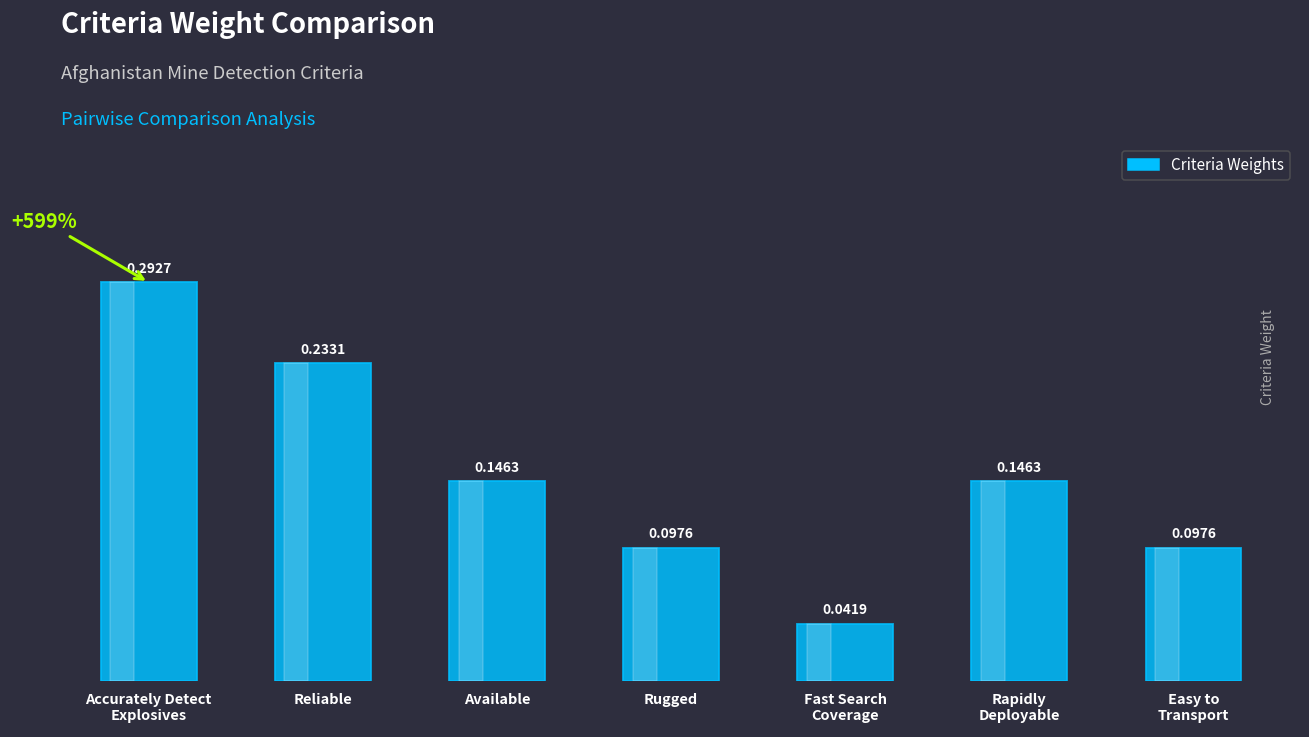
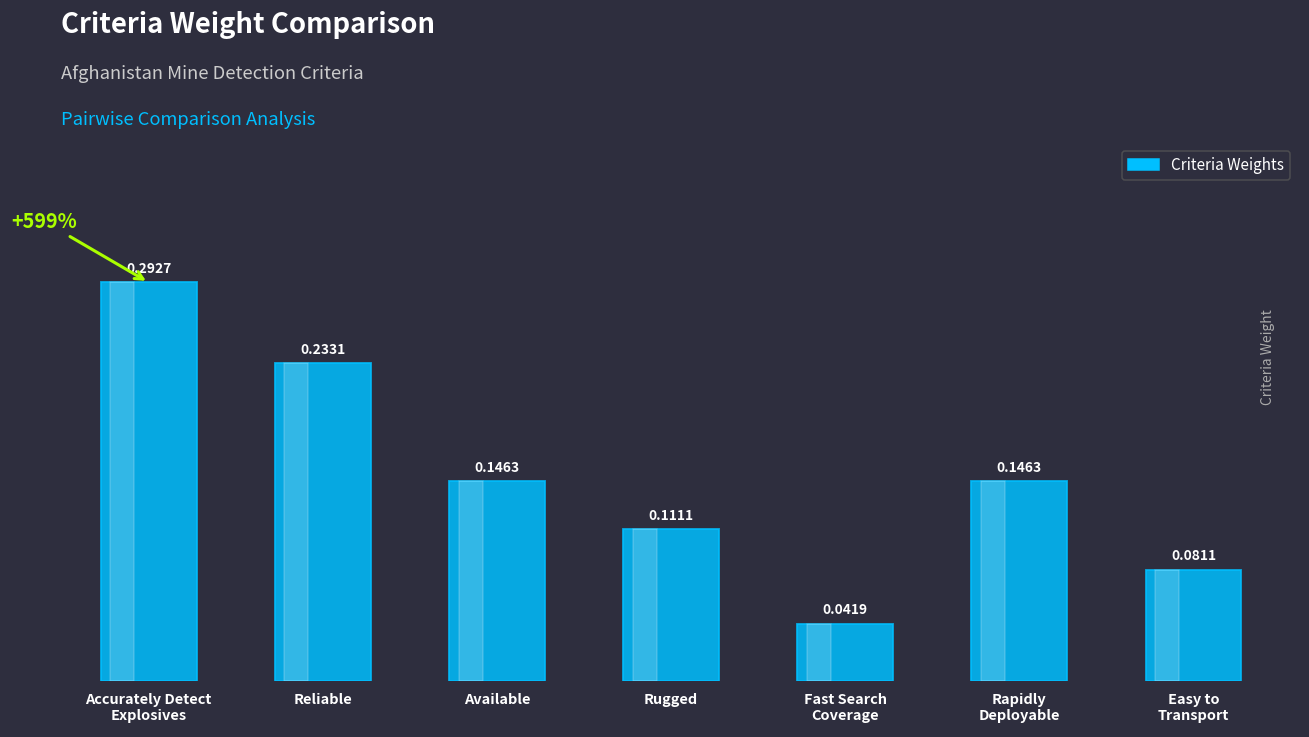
  {
    "Reliable": 0.2331,
    "Available": 0.1463,
-   "Rugged": 0.0976,
+   "Rugged": 0.1111,
    "Fast Search Coverage": 0.0419,
    "Rapidly Deployable": 0.1463,
-   "Easy to Transport": 0.0976
+   "Easy to Transport": 0.0811
  }
